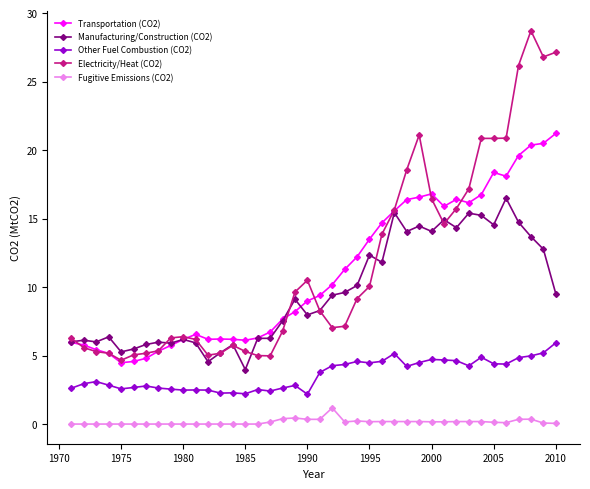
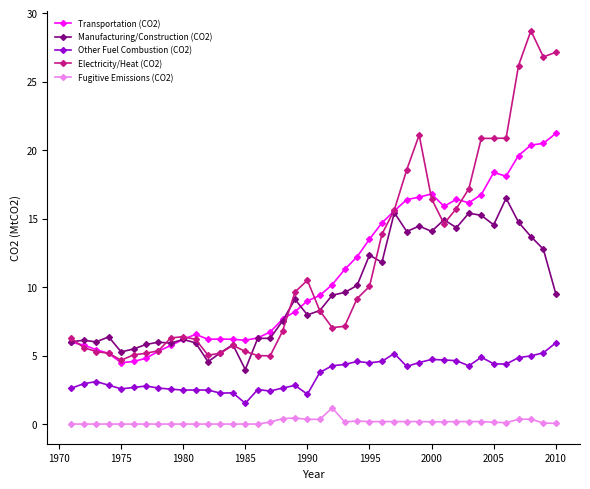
  {
    "Transportation (CO2)": {
      "1985": 6.1,
      "1990": 9.0,
      "1995": 13.5,
      "2000": 16.8,
      "2005": 18.4,
      "2010": 21.2
    },
    "Manufacturing/Construction (CO2)": {
      "1975": 5.3,
      "1985": 4.0,
      "1990": 8.0,
      "1995": 12.3,
      "2000": 14.1,
      "2005": 14.6,
      "2010": 9.5
    },
    "Other Fuel Combustion (CO2)": {
      "1975": 2.6,
      "1980": 2.5,
-     "1985": 2.2,
+     "1985": 1.5,
      "1990": 2.2,
      "1995": 4.5,
      "2000": 4.7,
      "2005": 4.4,
      "2010": 5.9
    },
    "Electricity/Heat (CO2)": {
      "1980": 6.4,
      "1985": 5.3,
      "1990": 10.5,
      "1995": 10.1,
      "2000": 16.5,
      "2005": 20.9,
      "2010": 27.2
    },
    "Fugitive Emissions (CO2)": {
      "1975": 0.0,
      "1980": 0.0,
      "1985": 0.0,
      "1990": 0.3,
      "1995": 0.2,
      "2000": 0.2,
      "2005": 0.1,
      "2010": 0.0
    }
  }
